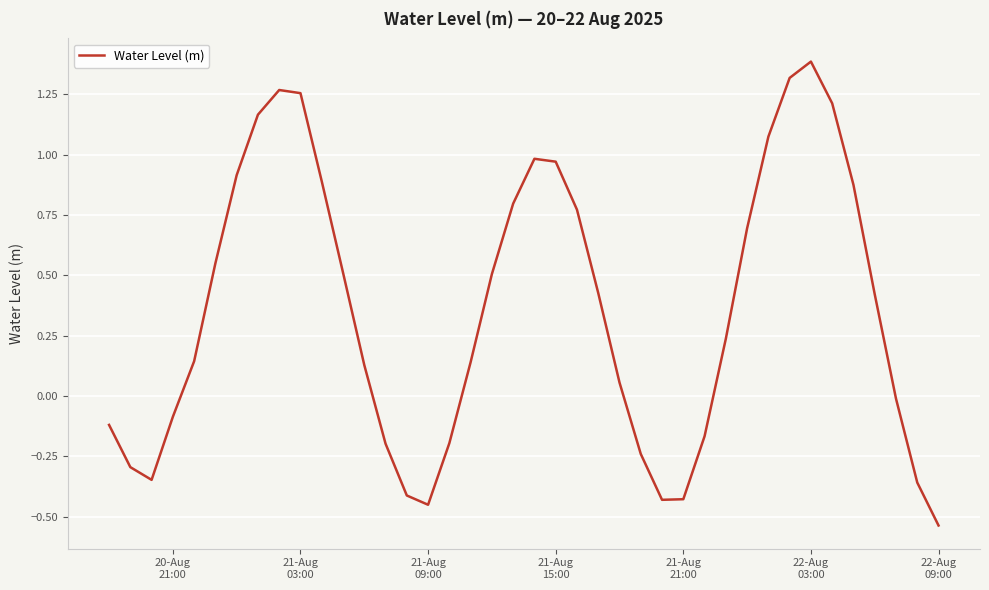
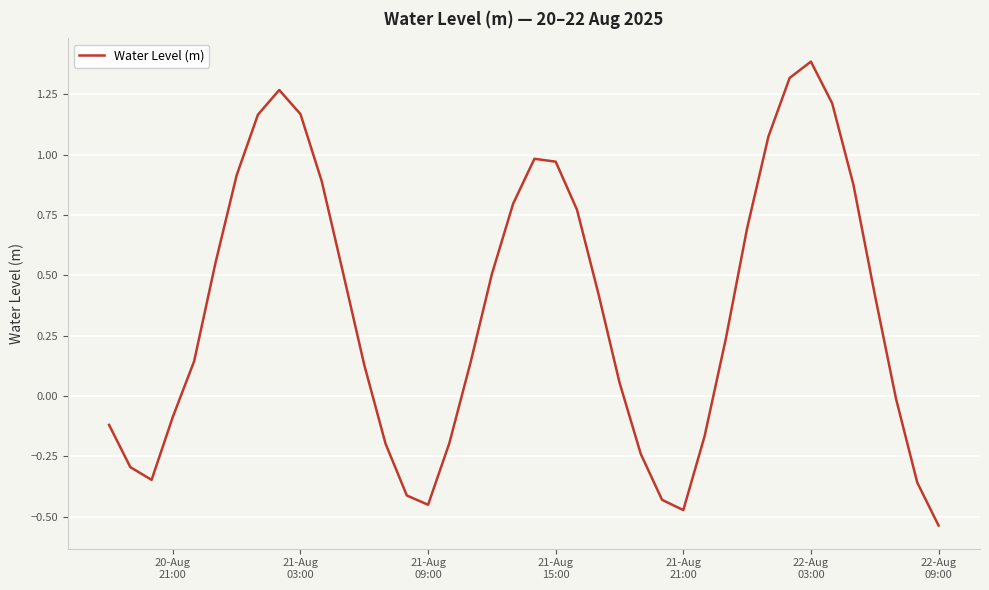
  {
    "20-Aug 21:00": -0.09,
-   "21-Aug 03:00": 1.26,
+   "21-Aug 03:00": 1.17,
    "21-Aug 09:00": -0.45,
    "21-Aug 15:00": 0.97,
-   "21-Aug 21:00": -0.43,
+   "21-Aug 21:00": -0.47,
    "22-Aug 03:00": 1.39,
    "22-Aug 09:00": -0.54
  }
